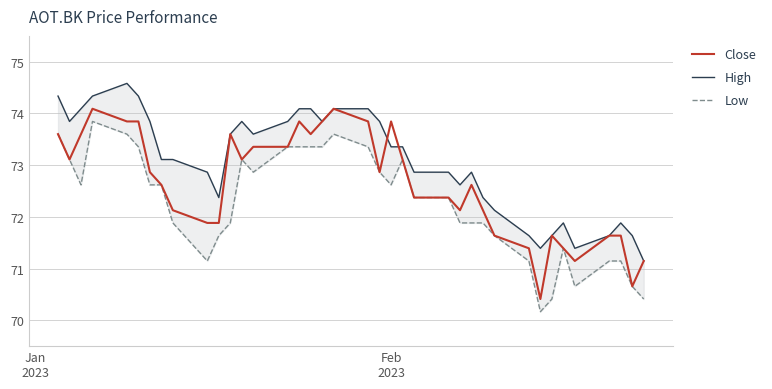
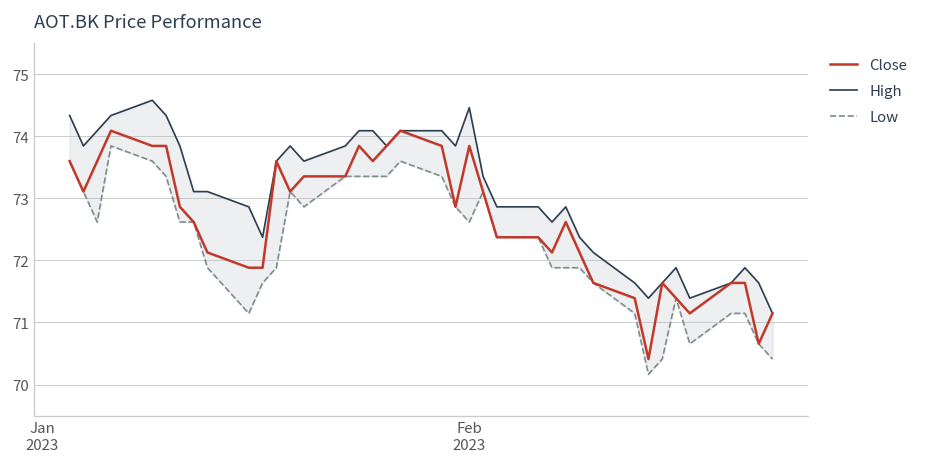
  {
    "Close": {
      "Feb 2023": 73.8
    },
    "High": {
-     "Feb 2023": 73.4
+     "Feb 2023": 74.5
    },
    "Low": {
      "Feb 2023": 72.6
    }
  }
